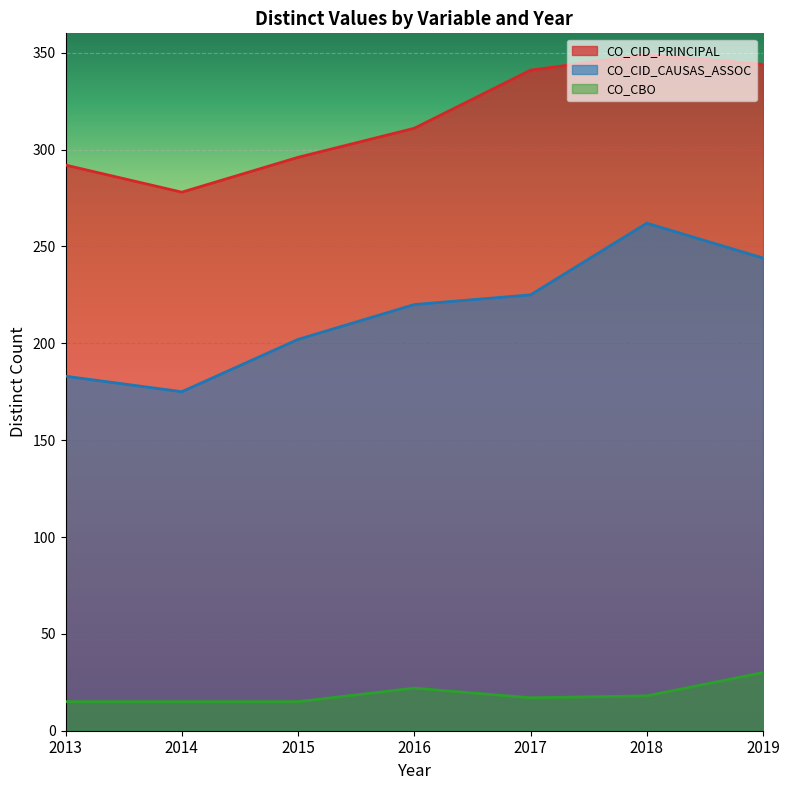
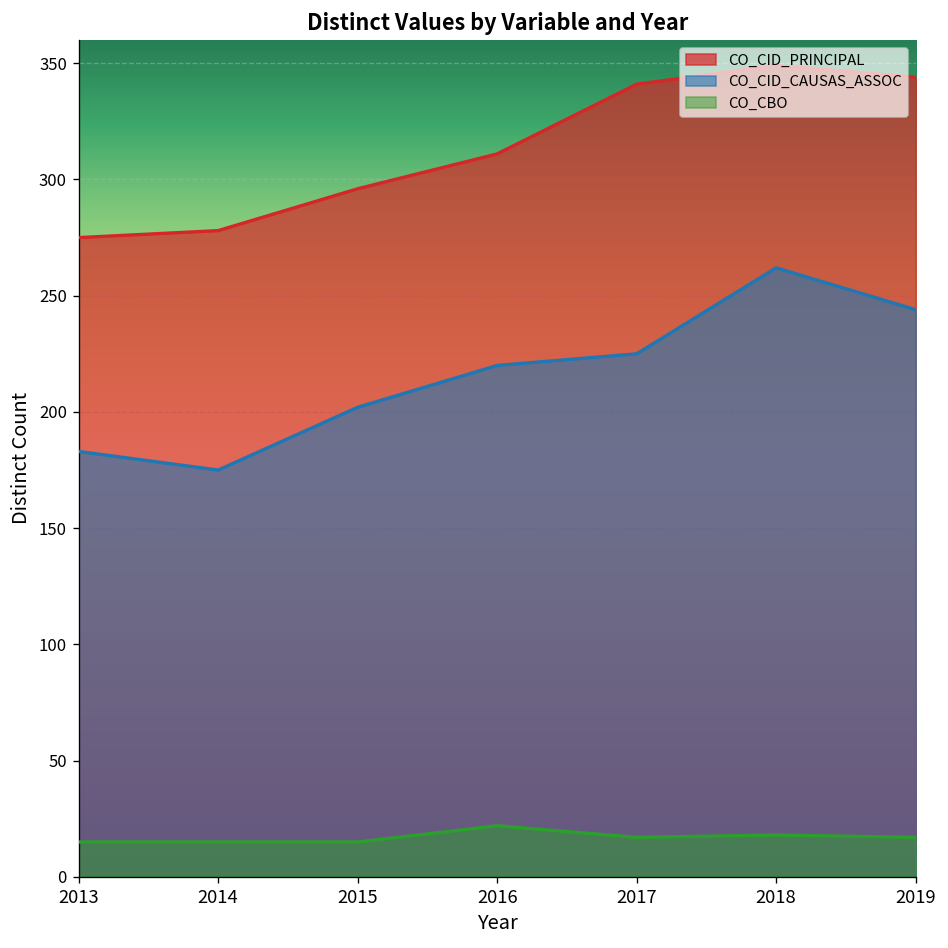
  {
    "CO_CID_PRINCIPAL": {
-     "2013": 292,
+     "2013": 275,
      "2014": 278,
      "2015": 296,
      "2016": 311,
      "2017": 341,
      "2019": 344
    },
    "CO_CID_CAUSAS_ASSOC": {
      "2013": 183,
      "2014": 175,
      "2015": 202,
      "2016": 220,
      "2017": 225,
      "2018": 262,
      "2019": 244
    },
    "CO_CBO": {
      "2013": 15,
      "2014": 15,
      "2015": 15,
      "2016": 22,
      "2017": 17,
      "2018": 18,
-     "2019": 30
+     "2019": 17
    }
  }
